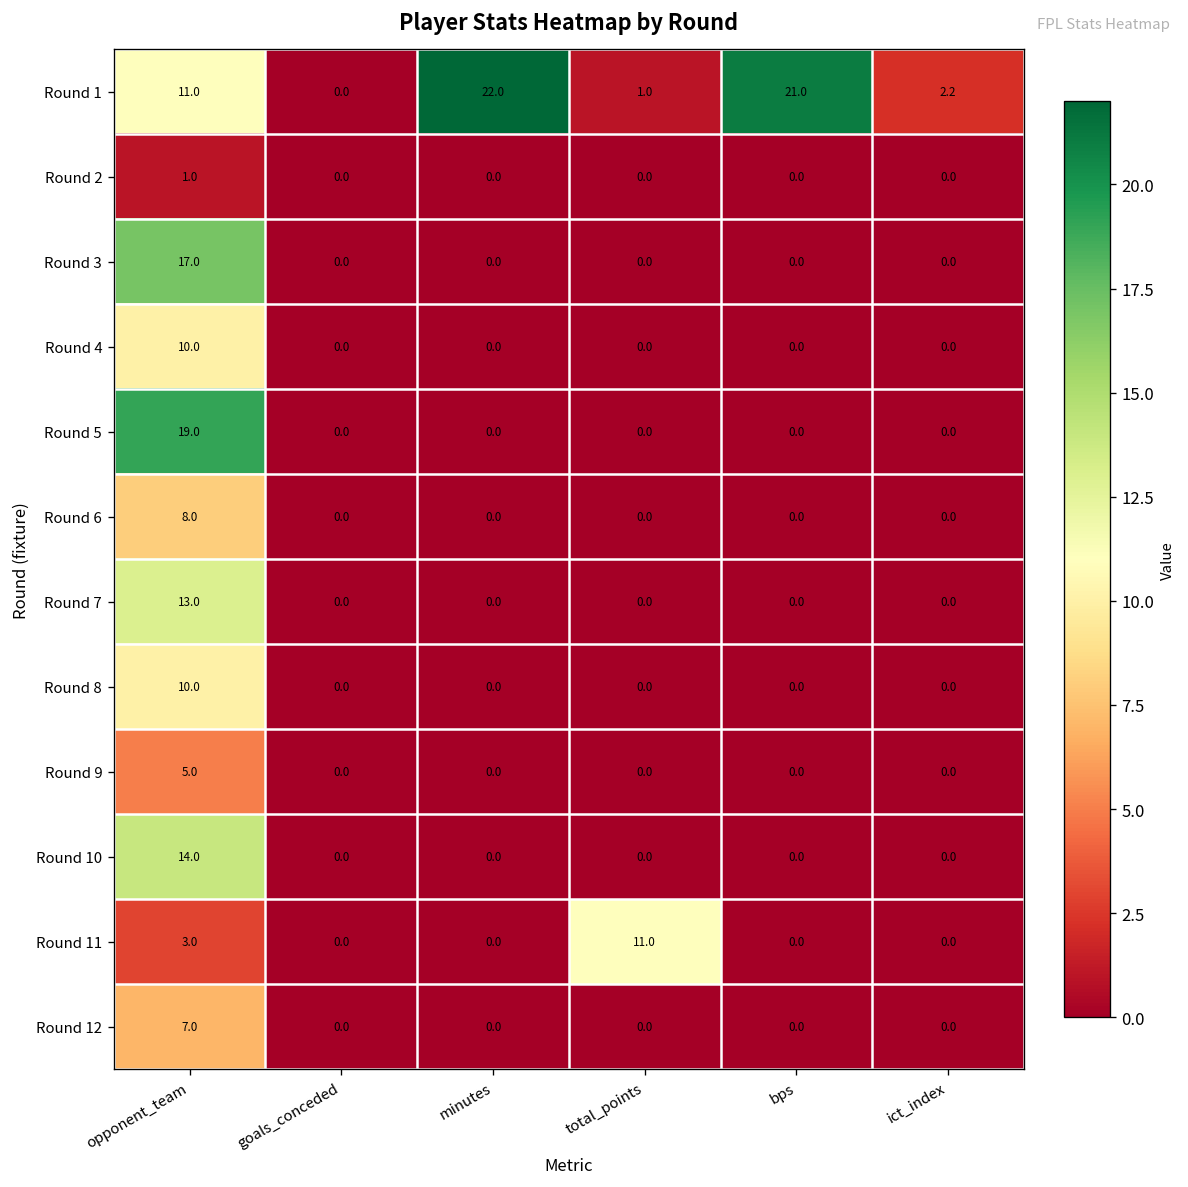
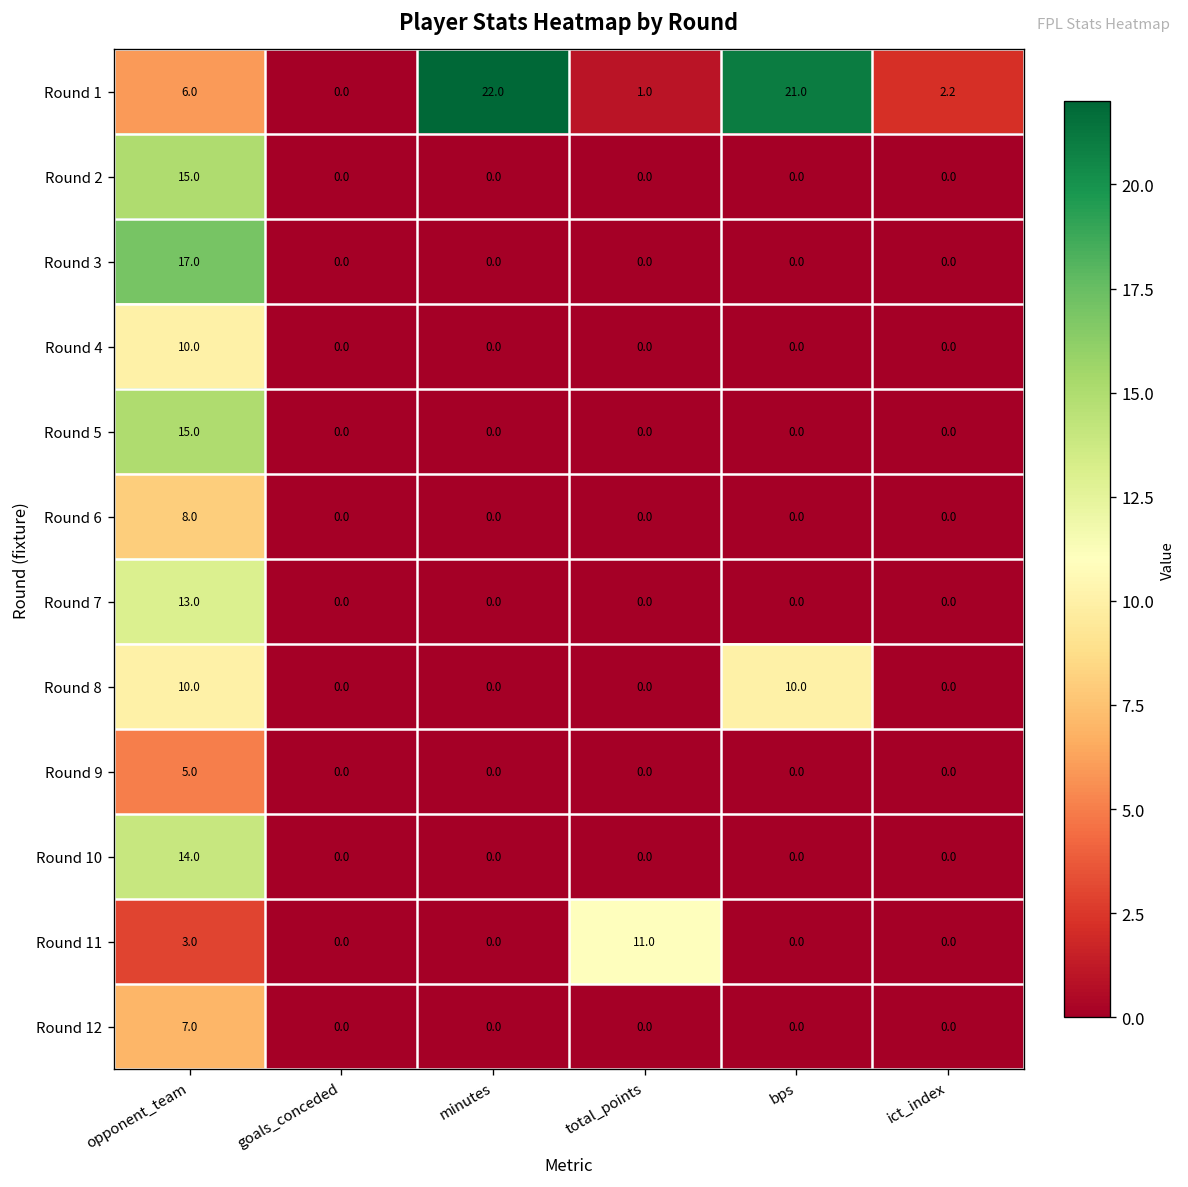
  {
    "Round 1": {
-     "opponent_team": 11.0,
+     "opponent_team": 6.0,
      "goals_conceded": 0.0,
      "minutes": 22.0,
      "total_points": 1.0,
      "bps": 21.0,
      "ict_index": 2.2
    },
    "Round 2": {
-     "opponent_team": 1.0,
+     "opponent_team": 15.0,
      "goals_conceded": 0.0,
      "minutes": 0.0,
      "total_points": 0.0,
      "bps": 0.0,
      "ict_index": 0.0
    },
    "Round 3": {
      "opponent_team": 17.0,
      "goals_conceded": 0.0,
      "minutes": 0.0,
      "total_points": 0.0,
      "bps": 0.0,
      "ict_index": 0.0
    },
    "Round 4": {
      "opponent_team": 10.0,
      "goals_conceded": 0.0,
      "minutes": 0.0,
      "total_points": 0.0,
      "bps": 0.0,
      "ict_index": 0.0
    },
    "Round 5": {
-     "opponent_team": 19.0,
+     "opponent_team": 15.0,
      "goals_conceded": 0.0,
      "minutes": 0.0,
      "total_points": 0.0,
      "bps": 0.0,
      "ict_index": 0.0
    },
    "Round 6": {
      "opponent_team": 8.0,
      "goals_conceded": 0.0,
      "minutes": 0.0,
      "total_points": 0.0,
      "bps": 0.0,
      "ict_index": 0.0
    },
    "Round 7": {
      "opponent_team": 13.0,
      "goals_conceded": 0.0,
      "minutes": 0.0,
      "total_points": 0.0,
      "bps": 0.0,
      "ict_index": 0.0
    },
    "Round 8": {
      "opponent_team": 10.0,
      "goals_conceded": 0.0,
      "minutes": 0.0,
      "total_points": 0.0,
-     "bps": 0.0,
+     "bps": 10.0,
      "ict_index": 0.0
    },
    "Round 9": {
      "opponent_team": 5.0,
      "goals_conceded": 0.0,
      "minutes": 0.0,
      "total_points": 0.0,
      "bps": 0.0,
      "ict_index": 0.0
    },
    "Round 10": {
      "opponent_team": 14.0,
      "goals_conceded": 0.0,
      "minutes": 0.0,
      "total_points": 0.0,
      "bps": 0.0,
      "ict_index": 0.0
    },
    "Round 11": {
      "opponent_team": 3.0,
      "goals_conceded": 0.0,
      "minutes": 0.0,
      "total_points": 11.0,
      "bps": 0.0,
      "ict_index": 0.0
    },
    "Round 12": {
      "opponent_team": 7.0,
      "goals_conceded": 0.0,
      "minutes": 0.0,
      "total_points": 0.0,
      "bps": 0.0,
      "ict_index": 0.0
    }
  }
